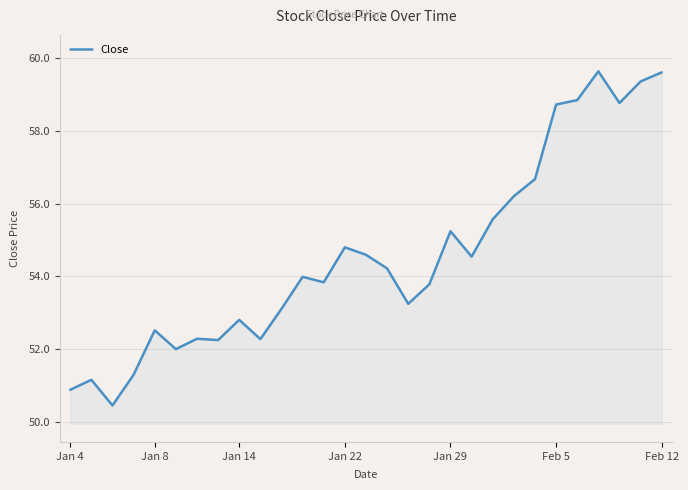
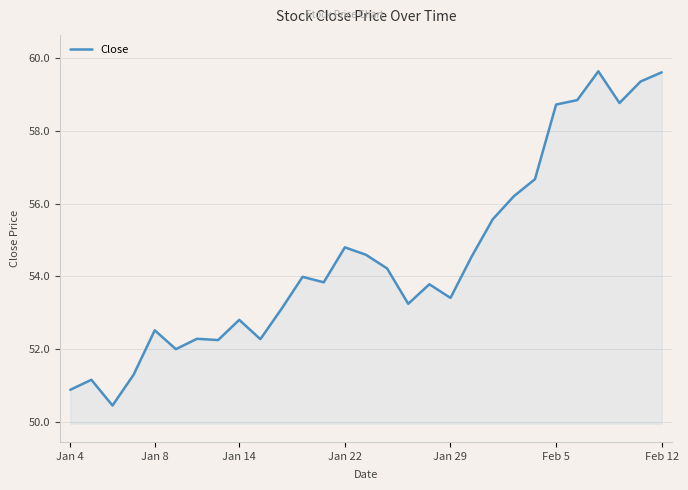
  {
    "Jan 4": 50.9,
    "Jan 8": 52.5,
    "Jan 14": 52.8,
    "Jan 22": 54.8,
-   "Jan 29": 55.2,
+   "Jan 29": 53.4,
    "Feb 5": 58.7,
    "Feb 12": 59.6
  }
